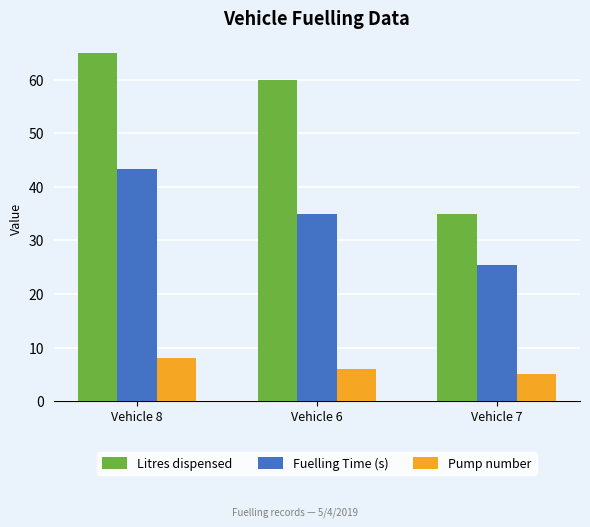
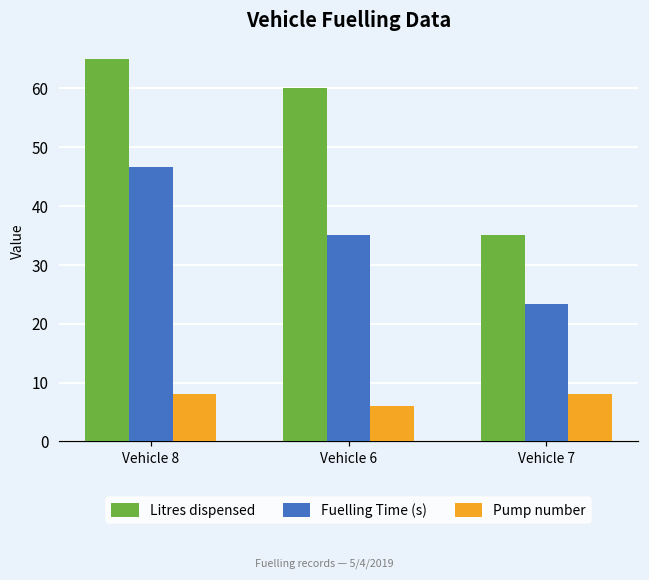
  {
    "Litres dispensed": {
      "Vehicle 8": 65,
      "Vehicle 6": 60,
      "Vehicle 7": 35
    },
    "Fuelling Time (s)": {
-     "Vehicle 8": 43,
+     "Vehicle 8": 47,
      "Vehicle 6": 35,
-     "Vehicle 7": 25
+     "Vehicle 7": 23
    },
    "Pump number": {
      "Vehicle 8": 8,
      "Vehicle 6": 6,
-     "Vehicle 7": 5
+     "Vehicle 7": 8
    }
  }
